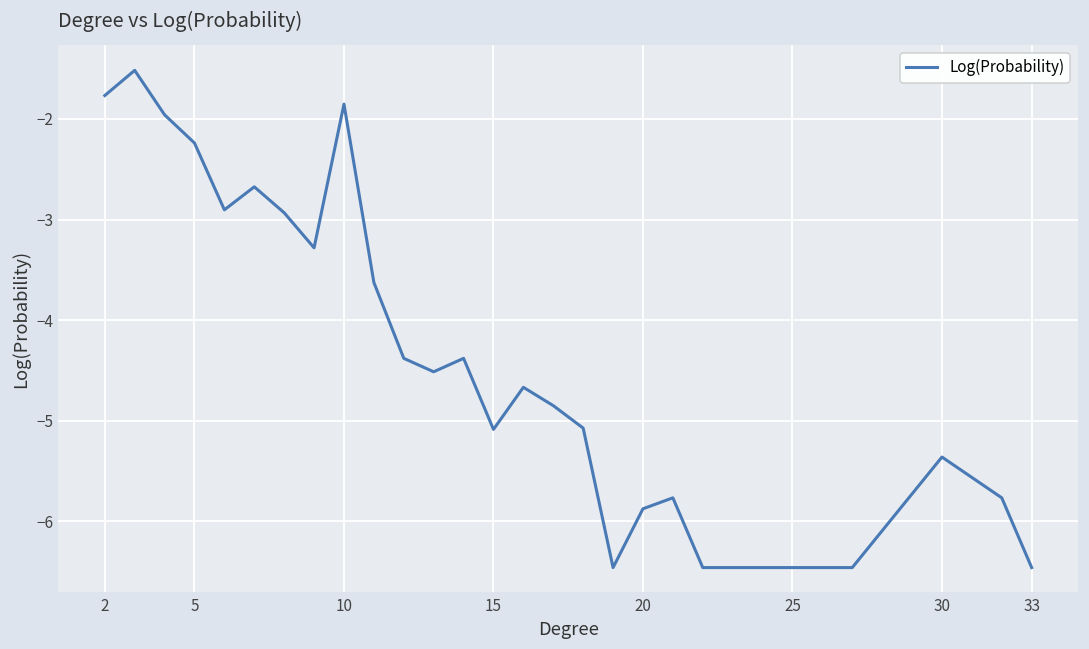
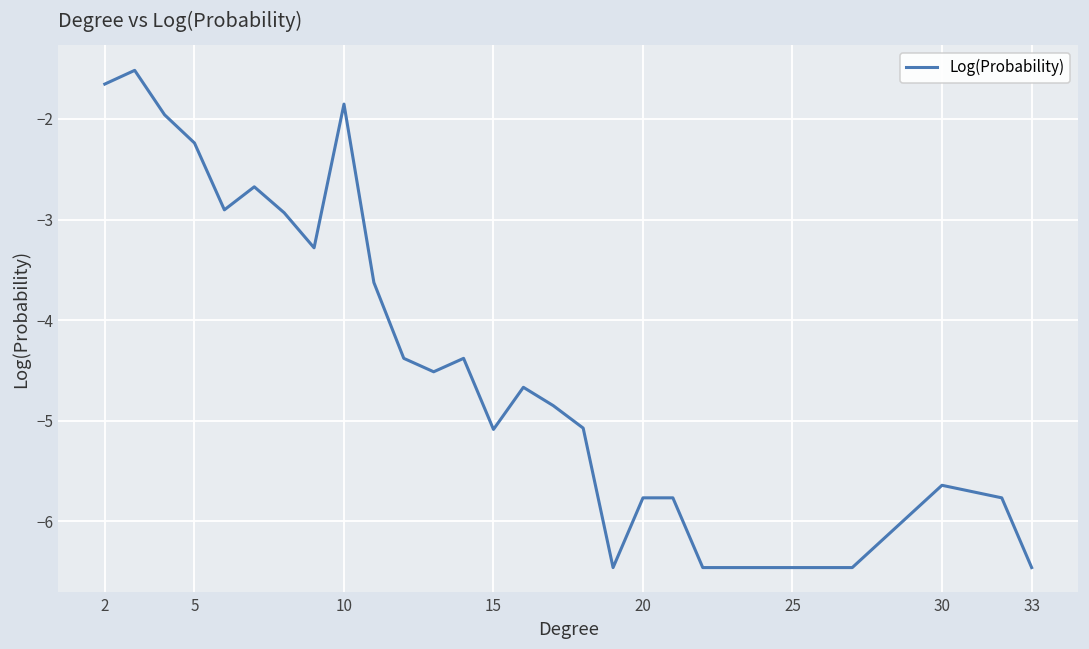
  {
-   "2": -1.8,
+   "2": -1.7,
    "5": -2.2,
    "10": -1.9,
    "15": -5.1,
-   "20": -5.9,
+   "20": -5.8,
    "25": -6.5,
-   "30": -5.4,
+   "30": -5.6,
    "33": -6.5
  }
